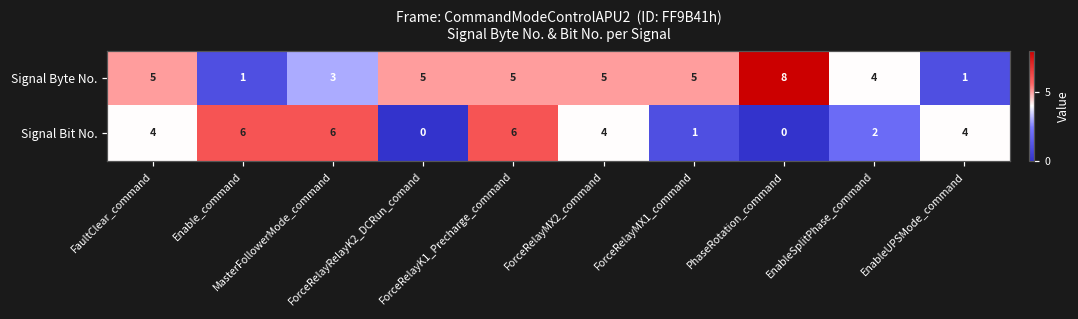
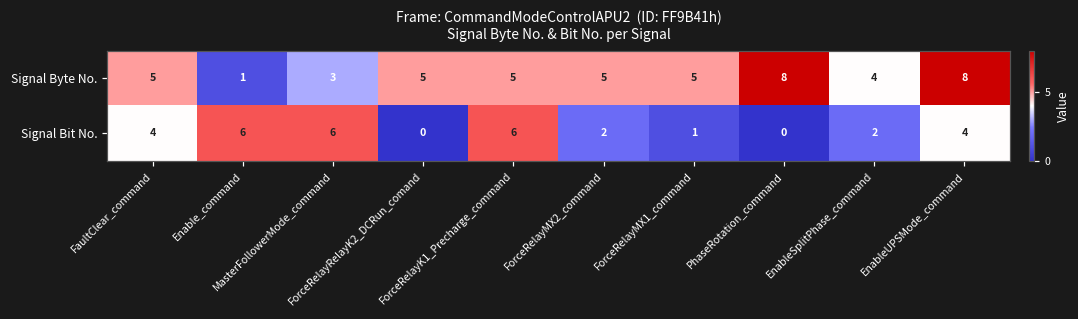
  {
    "Signal Byte No.": {
      "FaultClear_command": 5,
      "Enable_command": 1,
      "MasterFollowerMode_command": 3,
      "ForceRelayRelayK2_DCRun_comand": 5,
      "ForceRelayK1_Precharge_command": 5,
      "ForceRelayMX2_command": 5,
      "ForceRelayMX1_command": 5,
      "PhaseRotation_command": 8,
      "EnableSplitPhase_command": 4,
-     "EnableUPSMode_command": 1
+     "EnableUPSMode_command": 8
    },
    "Signal Bit No.": {
      "FaultClear_command": 4,
      "Enable_command": 6,
      "MasterFollowerMode_command": 6,
      "ForceRelayRelayK2_DCRun_comand": 0,
      "ForceRelayK1_Precharge_command": 6,
-     "ForceRelayMX2_command": 4,
+     "ForceRelayMX2_command": 2,
      "ForceRelayMX1_command": 1,
      "PhaseRotation_command": 0,
      "EnableSplitPhase_command": 2,
      "EnableUPSMode_command": 4
    }
  }
